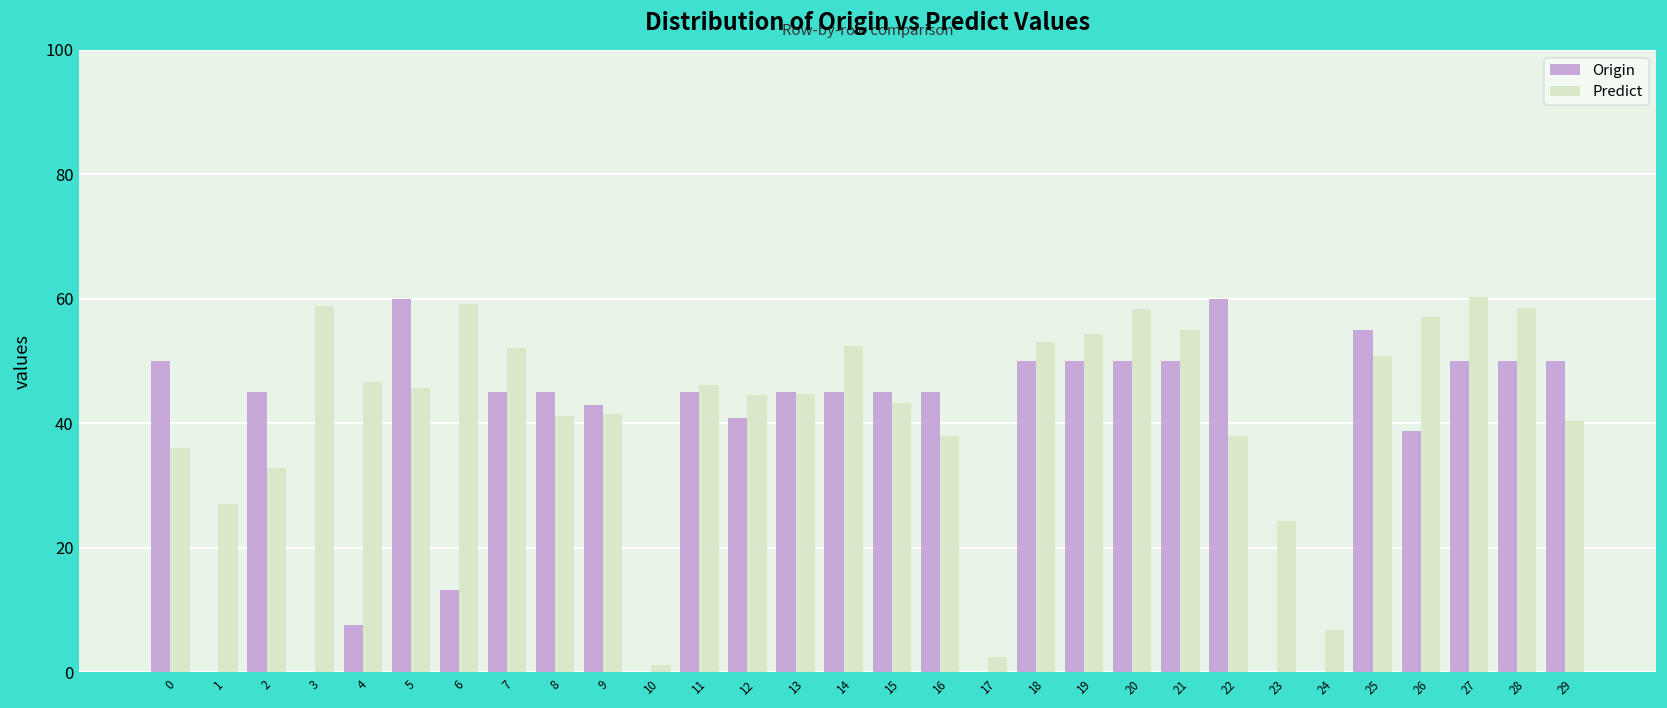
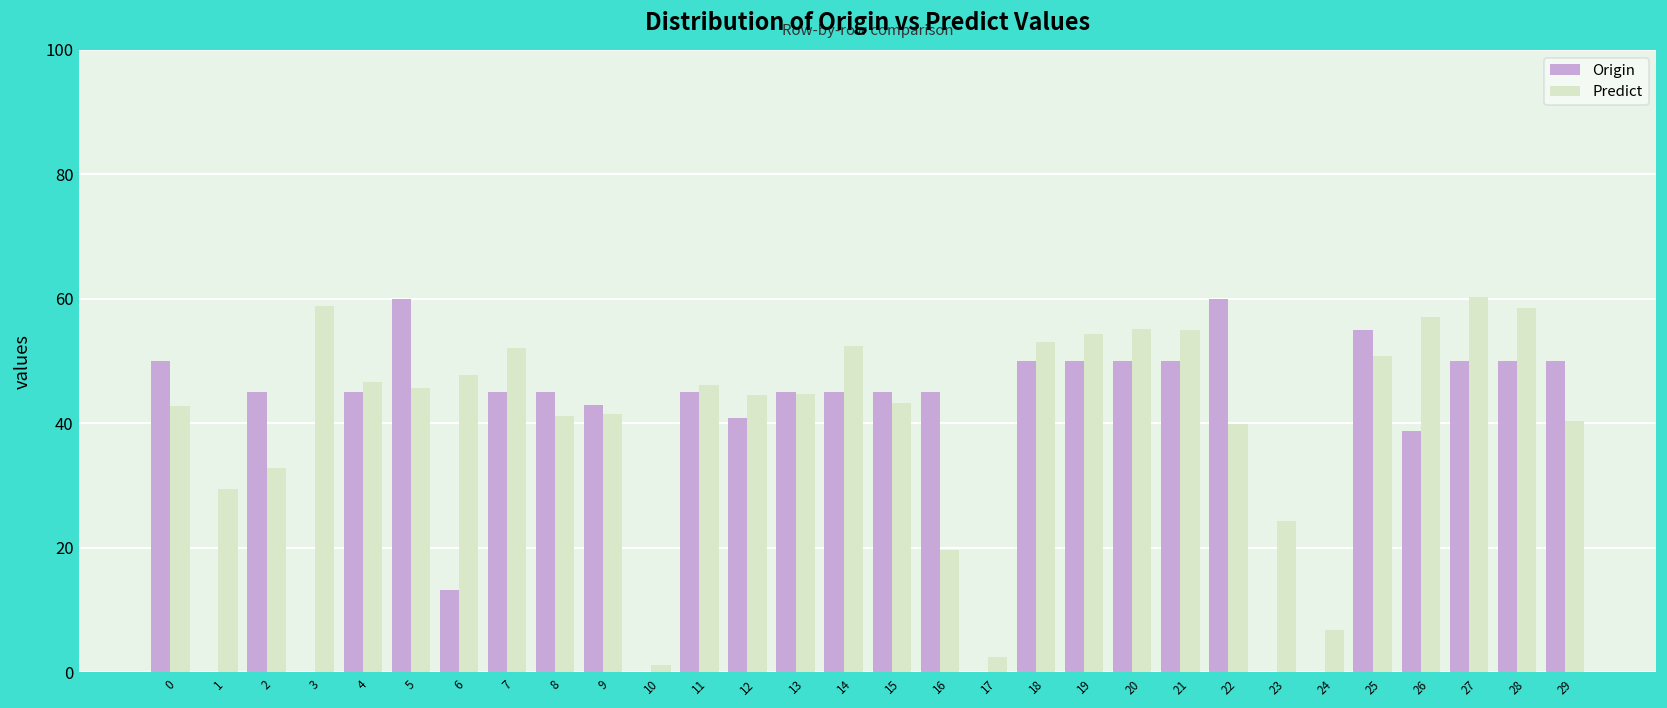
  {
    "Origin": {
      "0": 50,
      "1": 0,
      "2": 45,
      "3": 0,
-     "4": 8,
+     "4": 45,
      "5": 60,
      "6": 13,
      "7": 45,
      "8": 45,
      "9": 43,
      "10": 0,
      "11": 45,
      "12": 41,
      "13": 45,
      "14": 45,
      "15": 45,
      "16": 45,
      "17": 0,
      "18": 50,
      "19": 50,
      "20": 50,
      "21": 50,
      "22": 60,
      "23": 0,
      "24": 0,
      "25": 55,
      "26": 39,
      "27": 50,
      "28": 50,
      "29": 50
    },
    "Predict": {
-     "0": 36,
-     "1": 27,
+     "0": 43,
+     "1": 29,
      "2": 33,
      "3": 59,
      "4": 47,
      "5": 46,
-     "6": 59,
+     "6": 48,
      "7": 52,
      "8": 41,
      "9": 42,
      "10": 1,
      "11": 46,
      "12": 45,
      "13": 45,
      "14": 52,
      "15": 43,
-     "16": 38,
+     "16": 20,
      "17": 2,
      "18": 53,
      "19": 54,
-     "20": 58,
+     "20": 55,
      "21": 55,
-     "22": 38,
+     "22": 40,
      "23": 24,
      "24": 7,
      "25": 51,
      "26": 57,
      "27": 60,
      "28": 59,
      "29": 40
    }
  }
